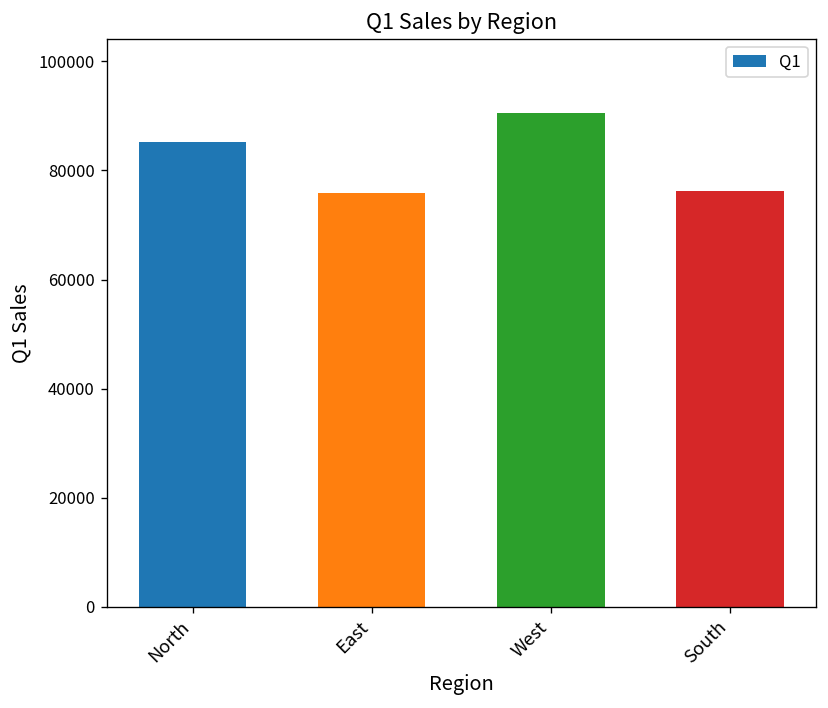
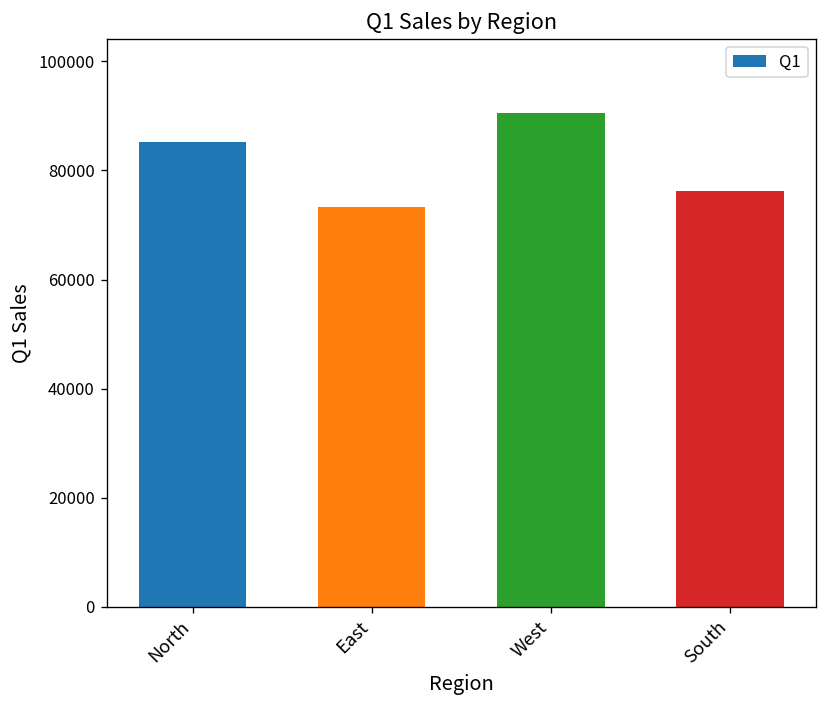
  {
    "North": 85000,
-   "East": 76000,
+   "East": 73000,
    "West": 91000,
    "South": 76000
  }
